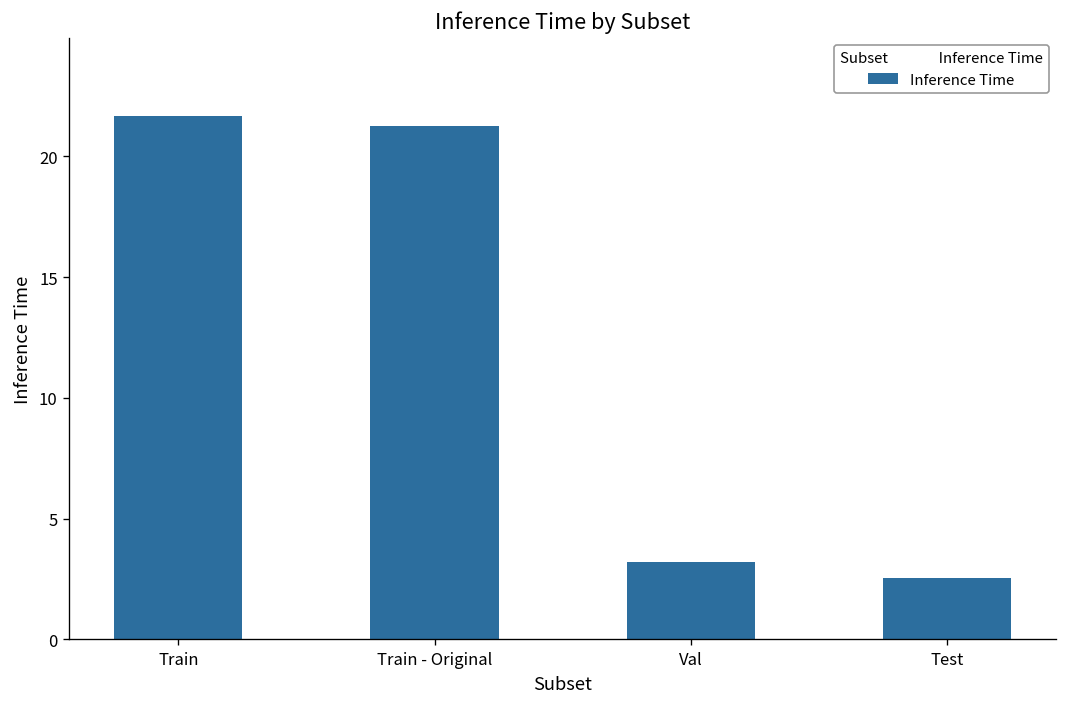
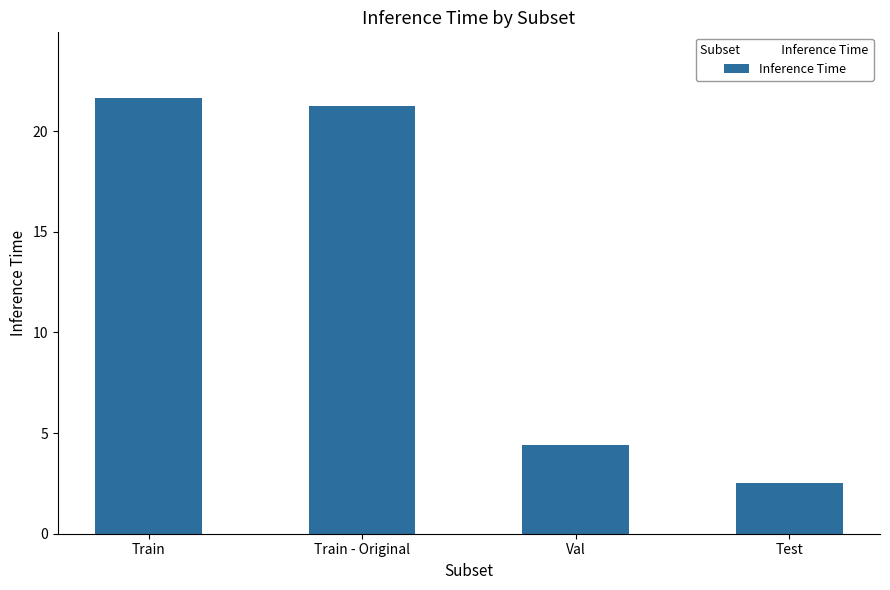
  {
    "Train": 21.7,
    "Train - Original": 21.2,
-   "Val": 3.2,
+   "Val": 4.4,
    "Test": 2.5
  }
